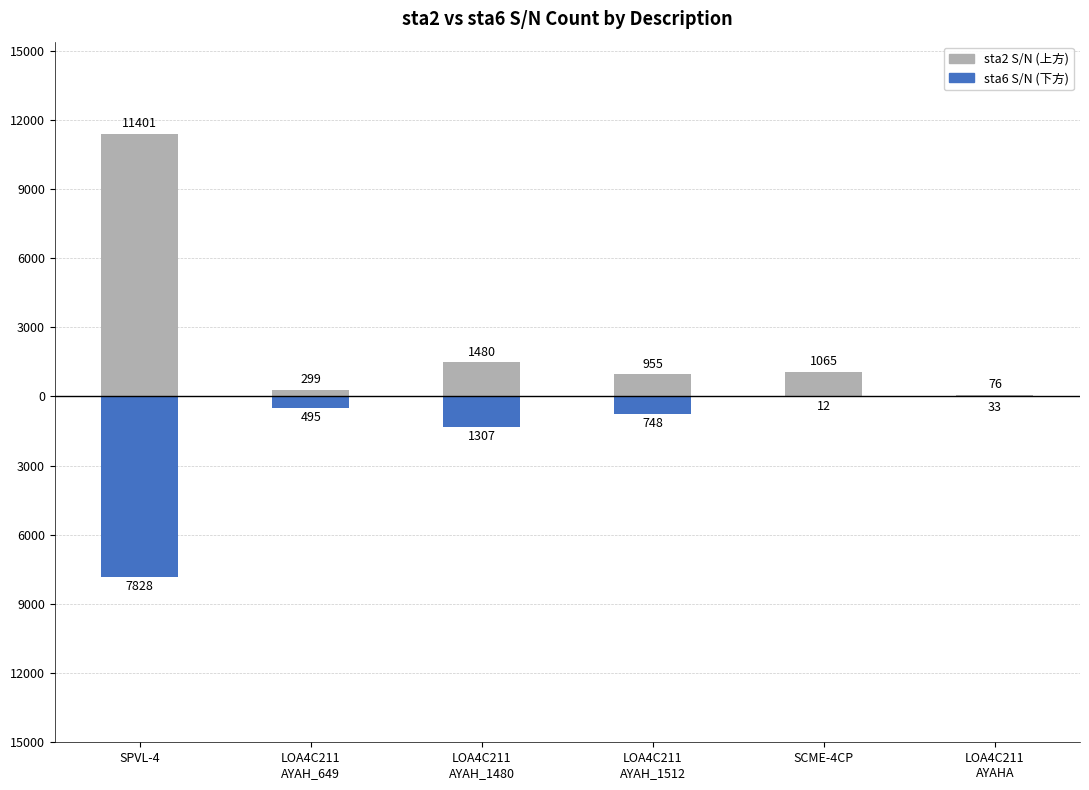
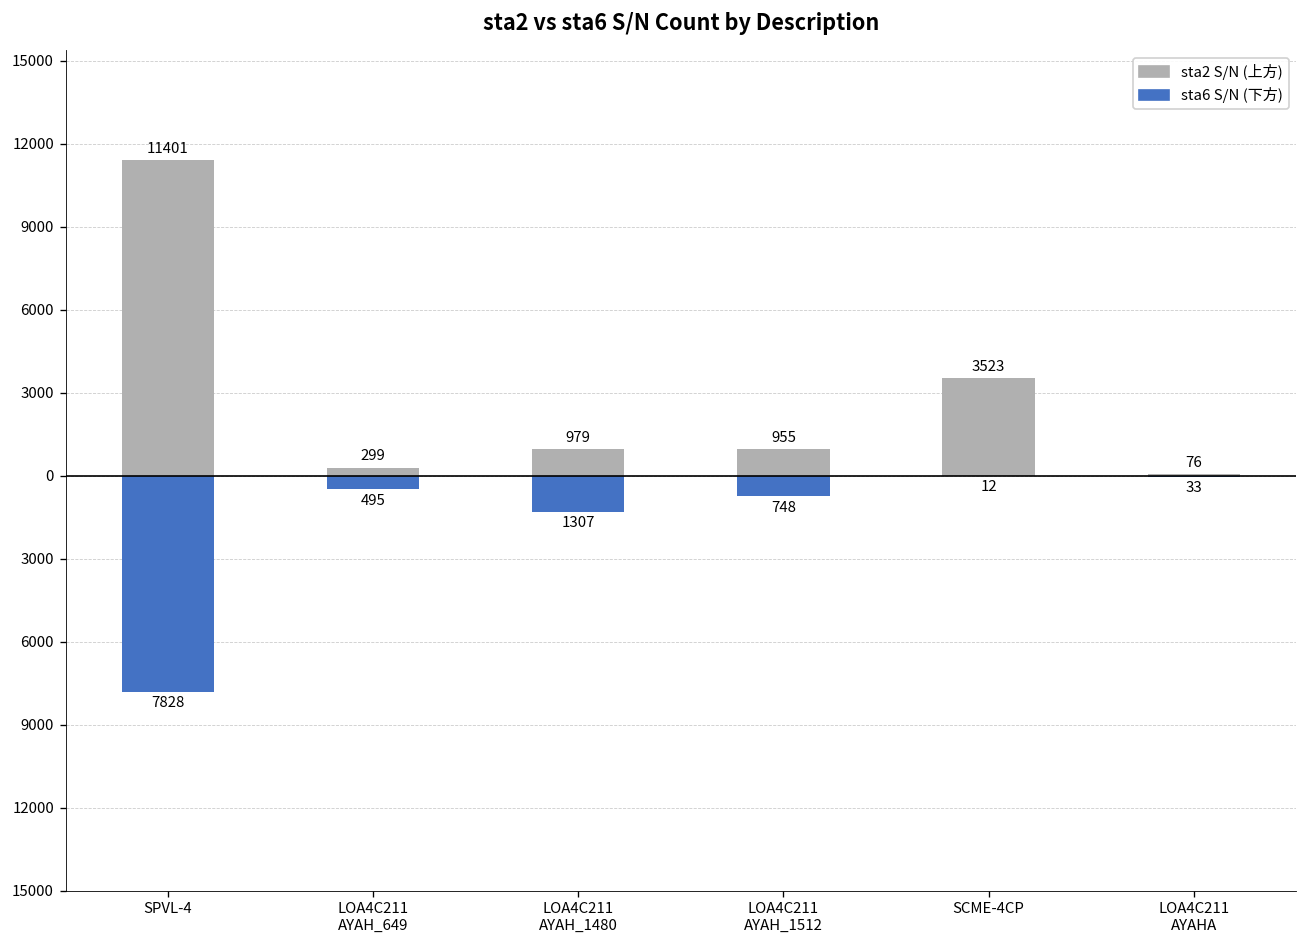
  {
    "sta2 S/N (上方)": {
      "SPVL-4": 11401,
      "LOA4C211 AYAH_649": 299,
-     "LOA4C211 AYAH_1480": 1480,
+     "LOA4C211 AYAH_1480": 979,
      "LOA4C211 AYAH_1512": 955,
-     "SCME-4CP": 1065,
+     "SCME-4CP": 3523,
      "LOA4C211 AYAHA": 76
    }
  }
